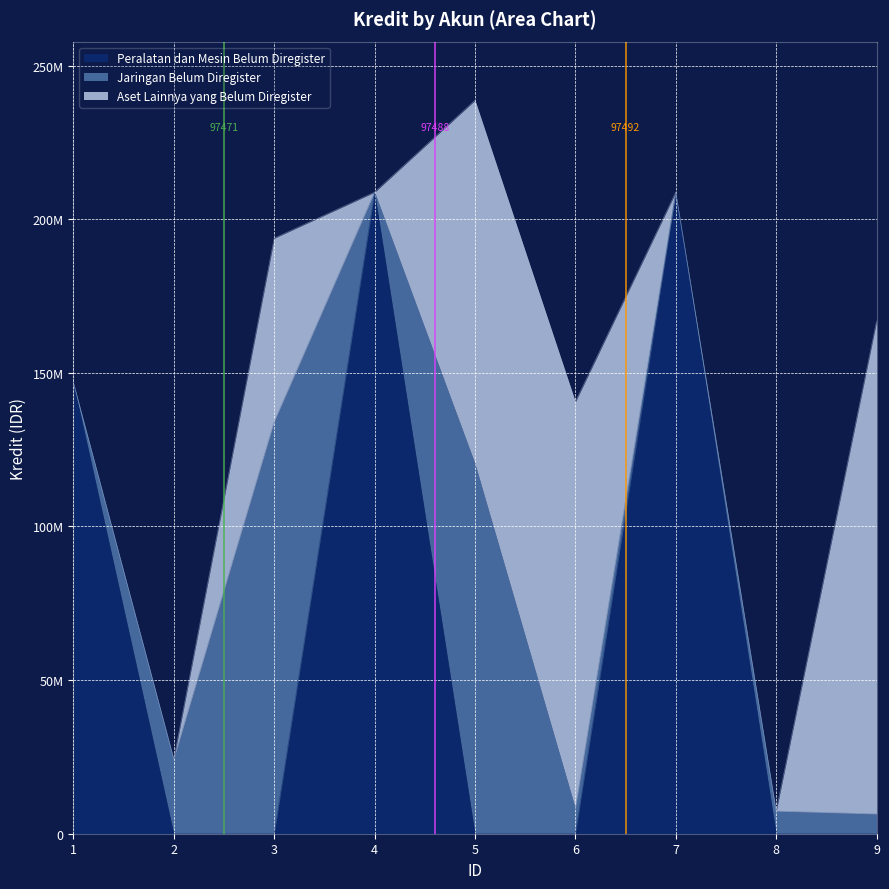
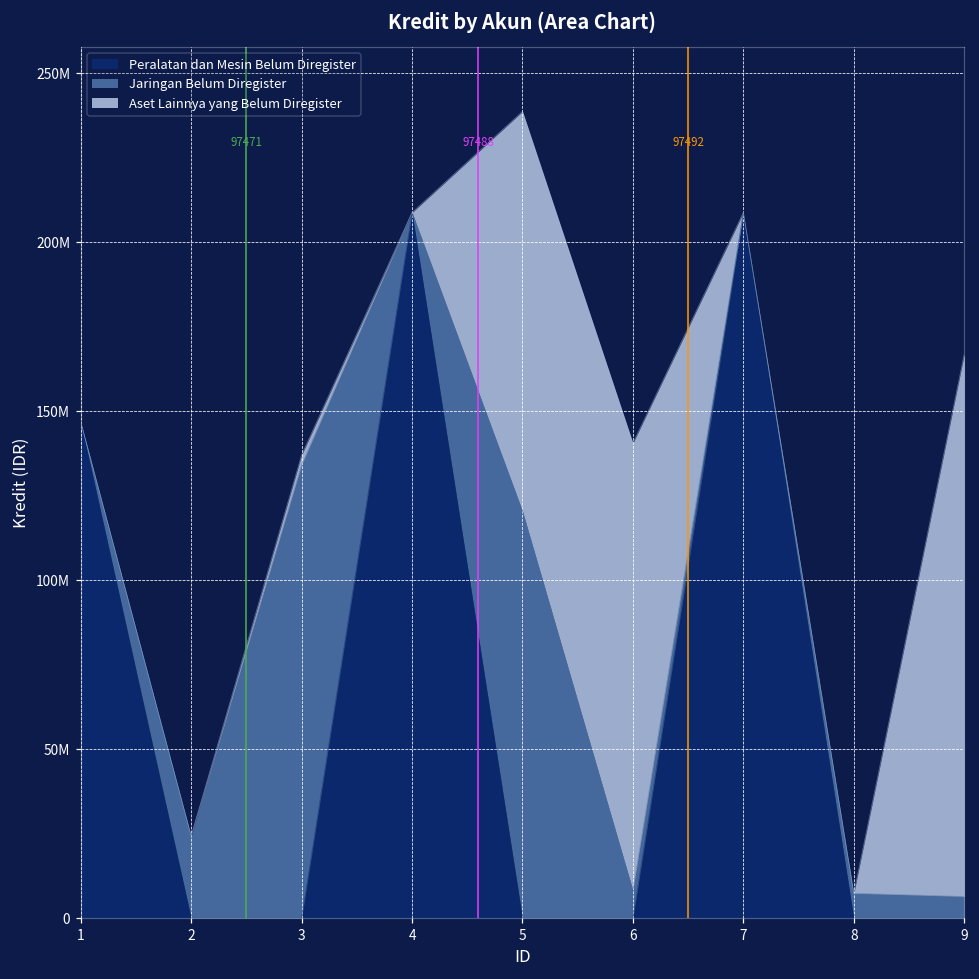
  {
    "Peralatan dan Mesin Belum Diregister": {
      "2": 0,
      "3": 0,
      "5": 0,
      "6": 0,
      "8": 0,
      "9": 0
    },
    "Jaringan Belum Diregister": {
      "3": 134000000,
      "5": 120000000,
      "6": 8000000,
      "9": 6000000
    },
    "Aset Lainnya yang Belum Diregister": {
-     "3": 60000000,
+     "3": 3000000,
      "5": 118000000,
      "6": 132000000,
      "9": 160000000
    }
  }
